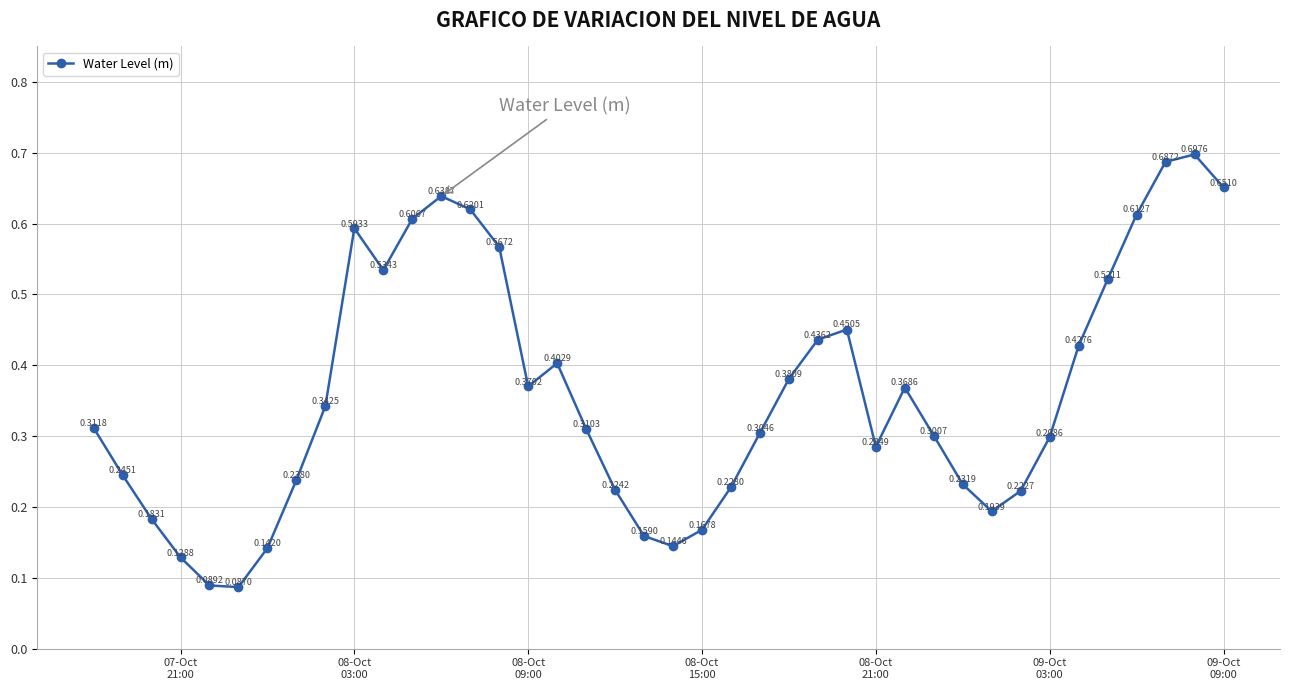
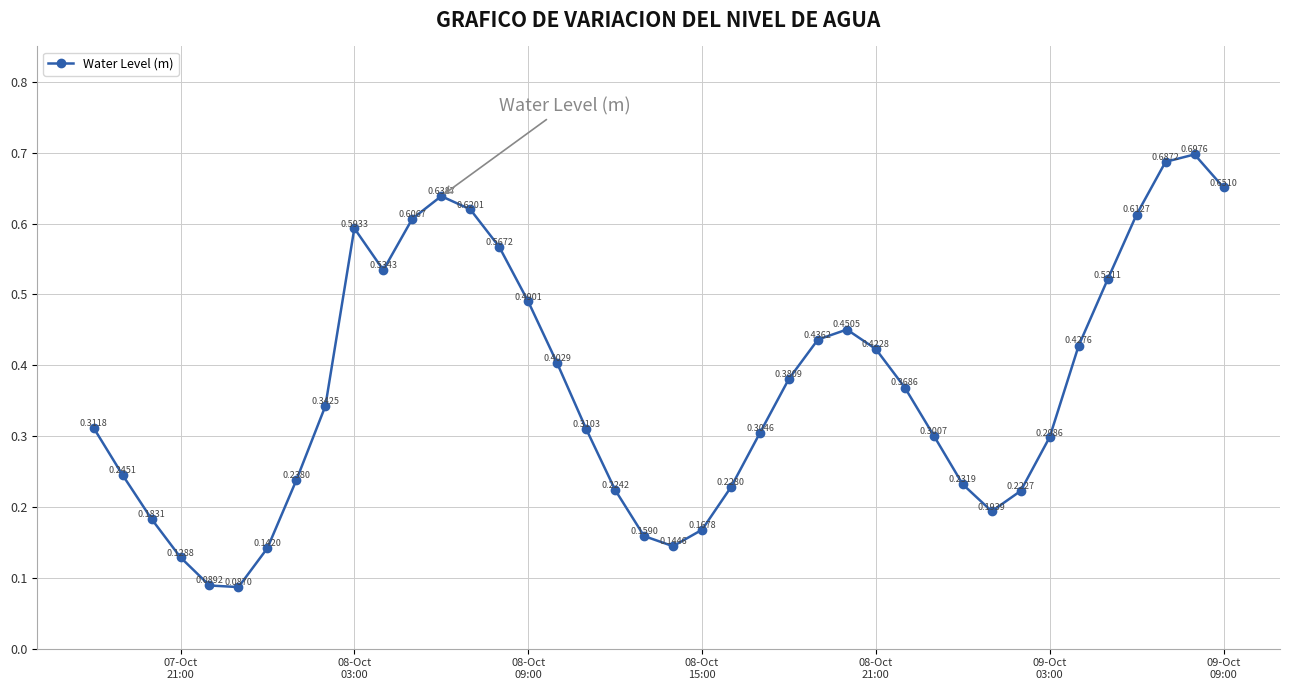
  {
    "07-Oct 21:00": 0.1288,
    "08-Oct 03:00": 0.5933,
-   "08-Oct 09:00": 0.3702,
+   "08-Oct 09:00": 0.4901,
    "08-Oct 15:00": 0.1678,
-   "08-Oct 21:00": 0.2849,
+   "08-Oct 21:00": 0.4228,
    "09-Oct 03:00": 0.2986,
    "09-Oct 09:00": 0.6510
  }
